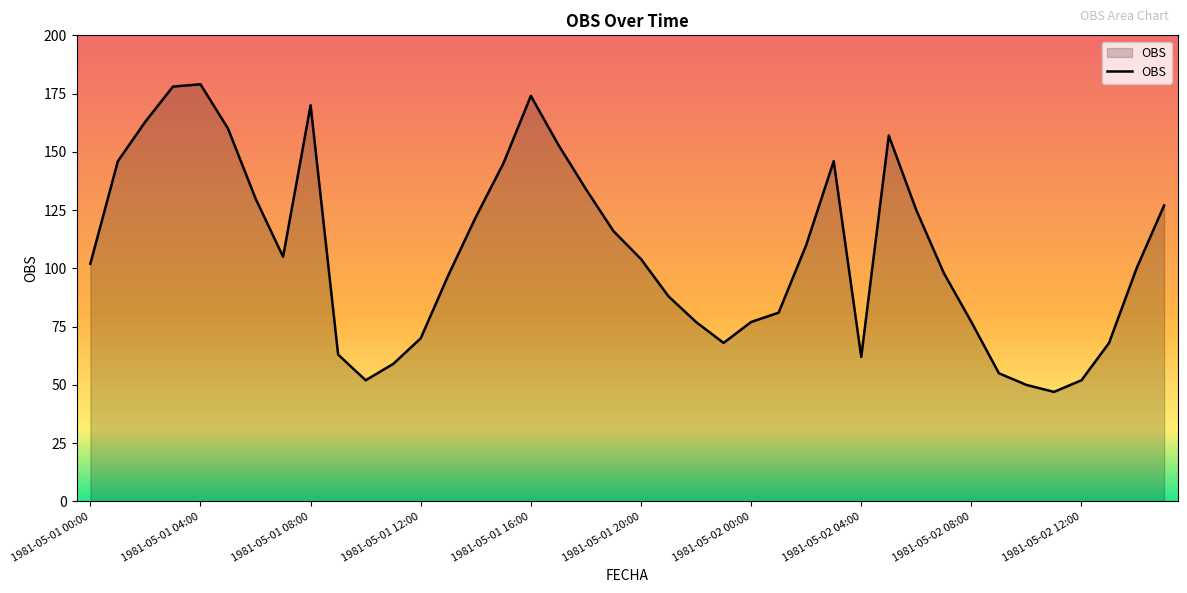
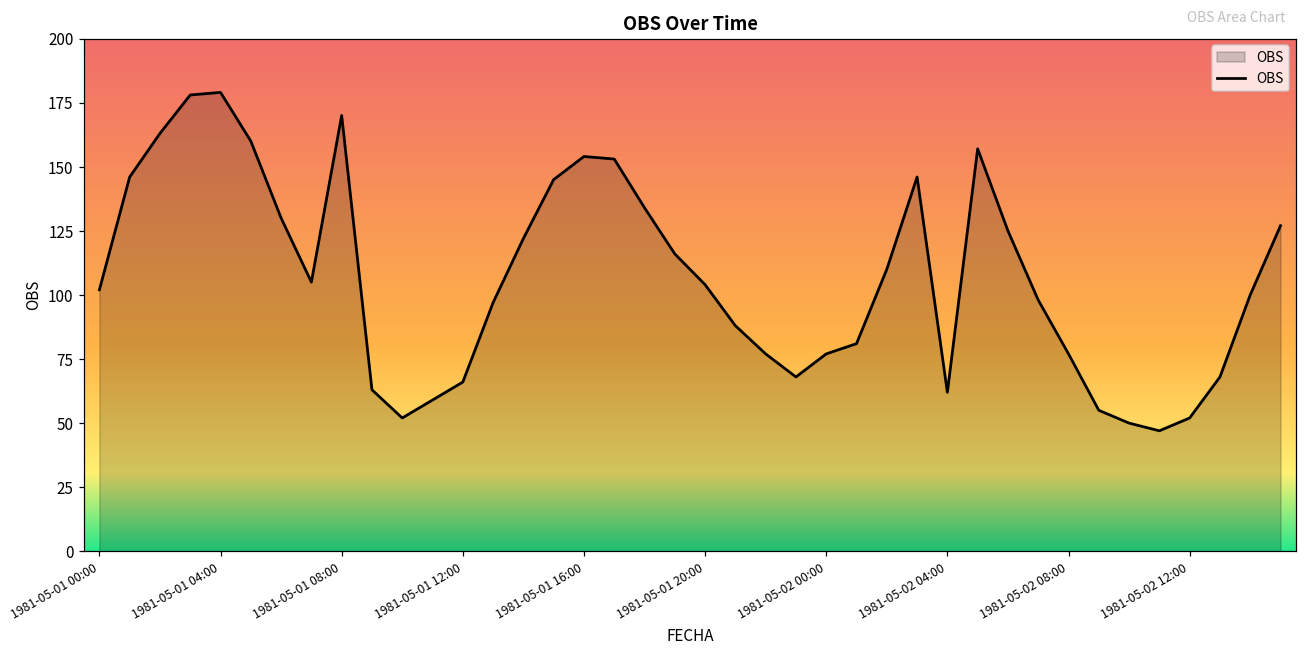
  {
    "1981-05-01 00:00": 102,
    "1981-05-01 04:00": 179,
    "1981-05-01 08:00": 170,
-   "1981-05-01 12:00": 70,
-   "1981-05-01 16:00": 174,
+   "1981-05-01 12:00": 66,
+   "1981-05-01 16:00": 154,
    "1981-05-01 20:00": 104,
    "1981-05-02 00:00": 77,
    "1981-05-02 04:00": 62,
    "1981-05-02 08:00": 77,
    "1981-05-02 12:00": 52
  }
